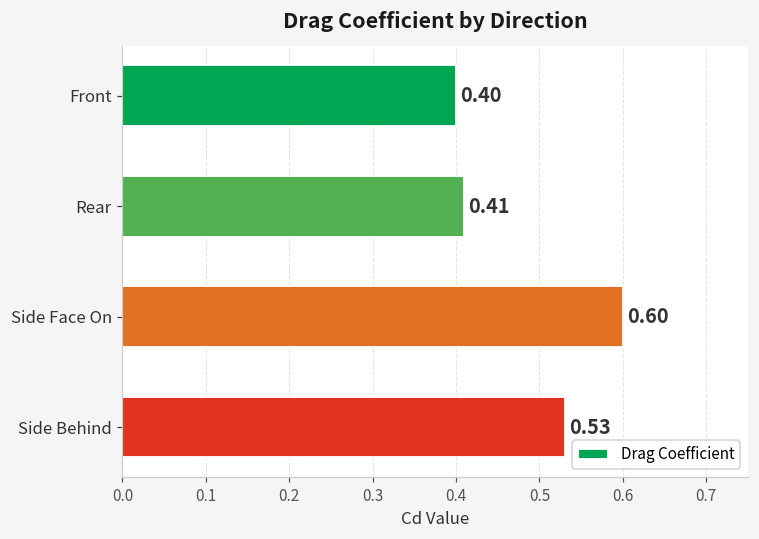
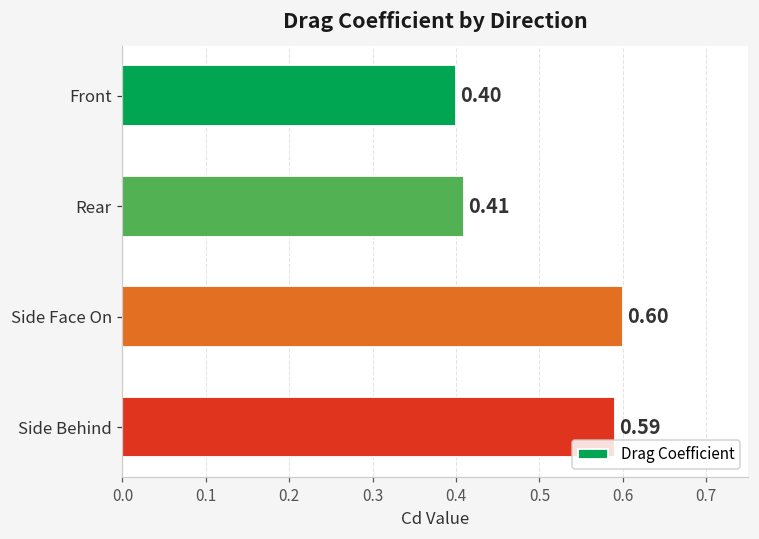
  {
    "Front": 0.40,
    "Rear": 0.41,
    "Side Face On": 0.60,
-   "Side Behind": 0.53
+   "Side Behind": 0.59
  }
